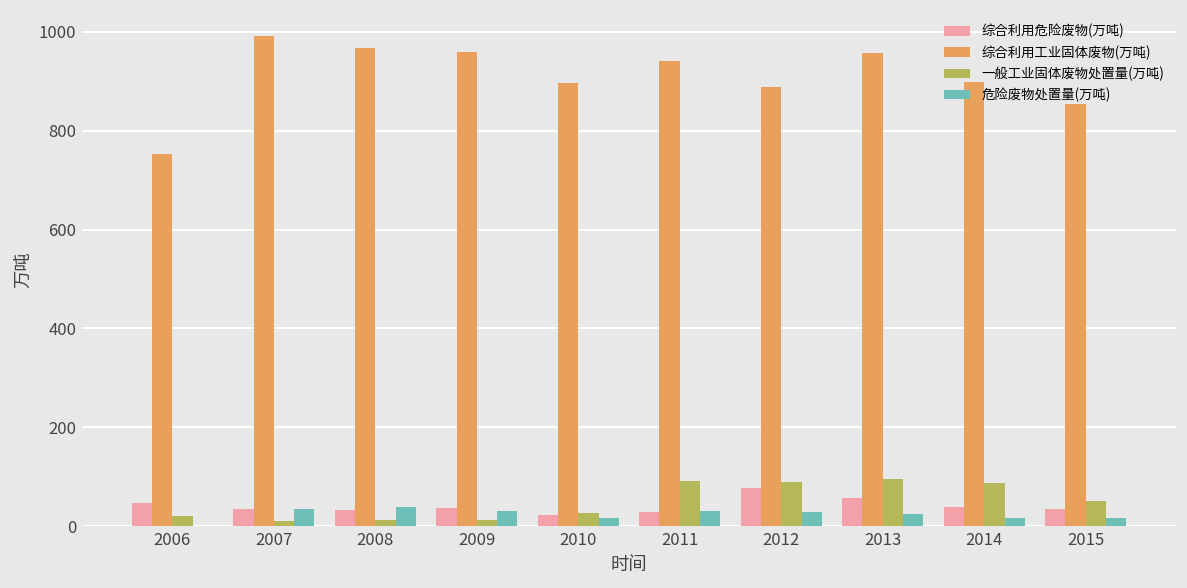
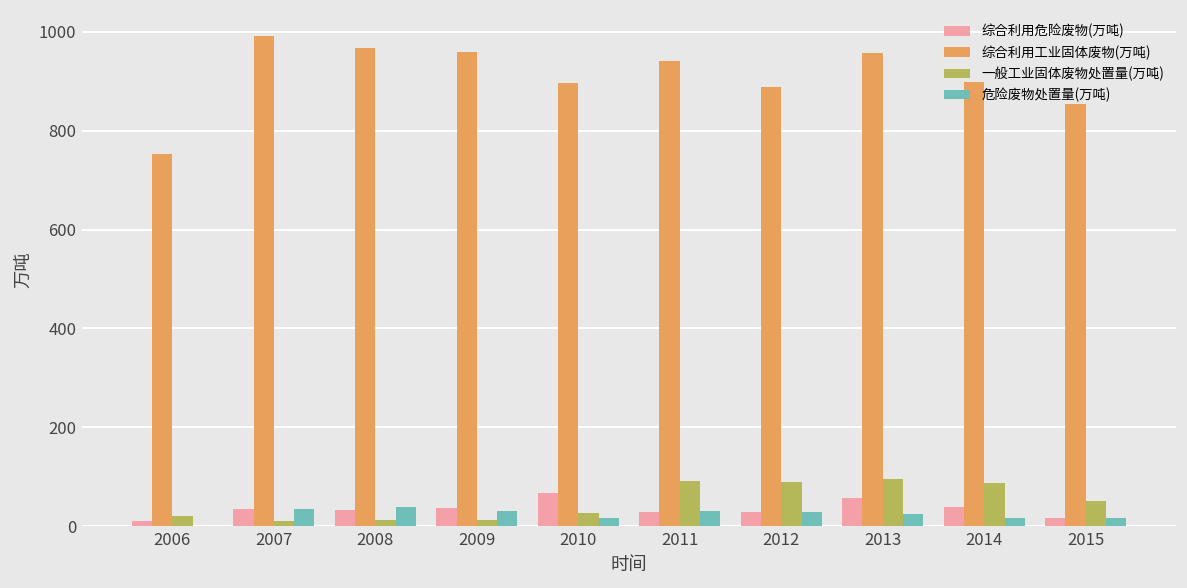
  {
    "综合利用危险废物(万吨)": {
-     "2006": 50,
+     "2006": 10,
      "2007": 30,
      "2008": 30,
      "2009": 40,
-     "2010": 20,
+     "2010": 70,
      "2011": 30,
-     "2012": 80,
+     "2012": 30,
      "2013": 60,
      "2014": 40,
-     "2015": 40
+     "2015": 20
    },
    "危险废物处置量(万吨)": {
      "2007": 30,
      "2008": 40,
      "2009": 30,
      "2010": 20,
      "2011": 30,
      "2012": 30,
      "2013": 20,
      "2014": 20,
      "2015": 20
    }
  }
